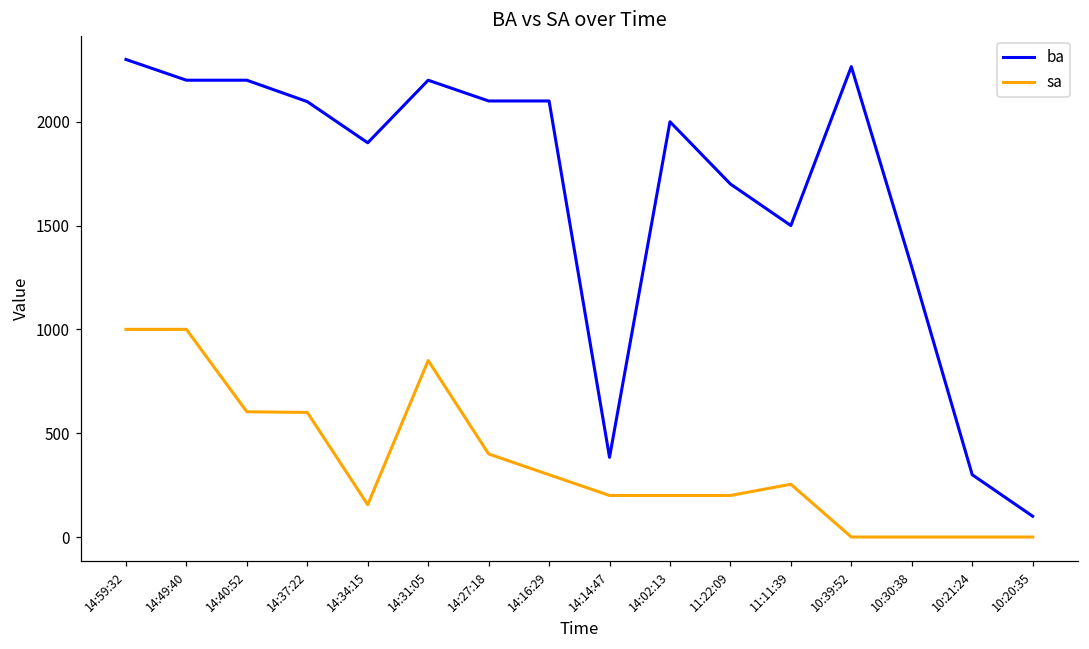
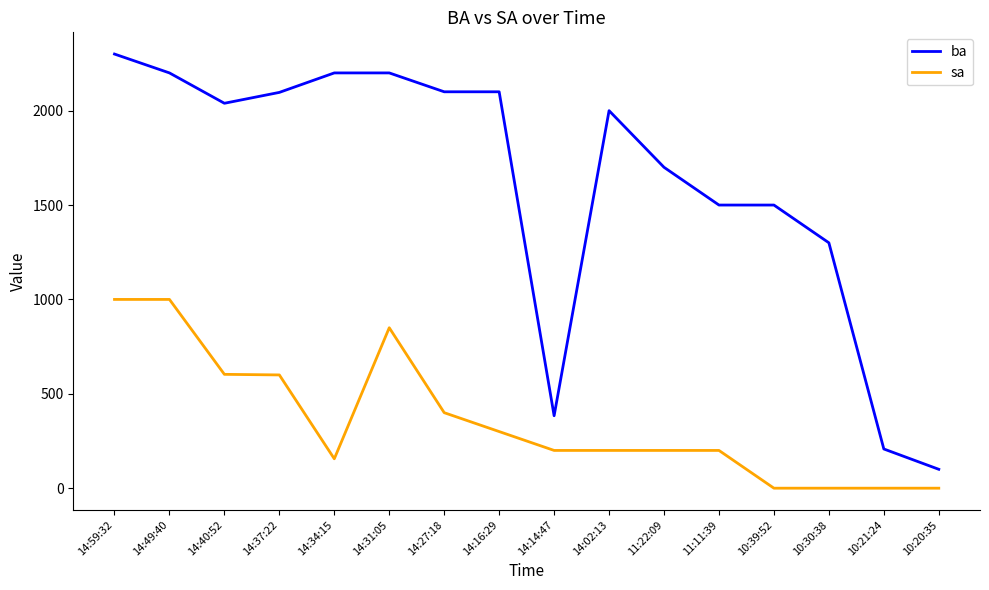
  {
    "ba": {
      "14:59:32": 2300,
      "14:49:40": 2200,
-     "14:40:52": 2200,
+     "14:40:52": 2040,
      "14:37:22": 2100,
-     "14:34:15": 1900,
+     "14:34:15": 2200,
      "14:31:05": 2200,
      "14:27:18": 2100,
      "14:16:29": 2100,
      "14:14:47": 380,
      "14:02:13": 2000,
      "11:22:09": 1700,
      "11:11:39": 1500,
-     "10:39:52": 2270,
+     "10:39:52": 1500,
      "10:30:38": 1300,
-     "10:21:24": 300,
+     "10:21:24": 210,
      "10:20:35": 100
    },
    "sa": {
      "14:59:32": 1000,
      "14:49:40": 1000,
      "14:40:52": 600,
      "14:37:22": 600,
      "14:34:15": 160,
      "14:31:05": 850,
      "14:27:18": 400,
      "14:16:29": 300,
      "14:14:47": 200,
      "14:02:13": 200,
      "11:22:09": 200,
-     "11:11:39": 250,
+     "11:11:39": 200,
      "10:39:52": 0,
      "10:30:38": 0,
      "10:21:24": 0,
      "10:20:35": 0
    }
  }
